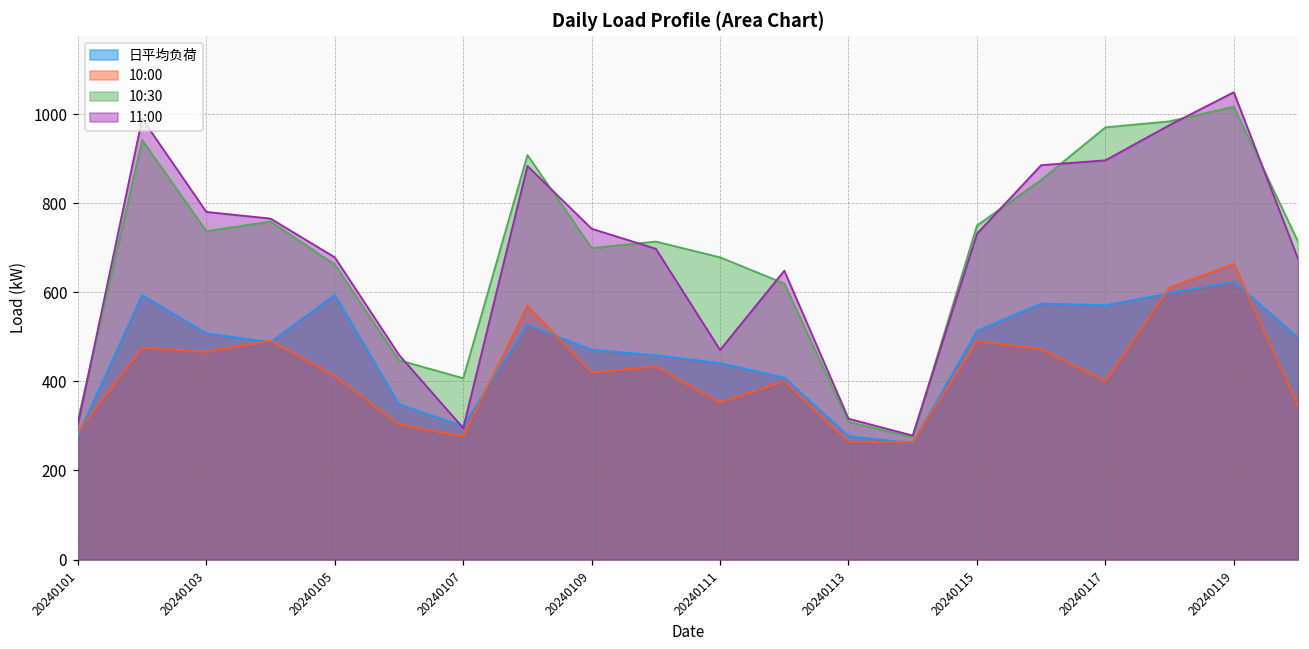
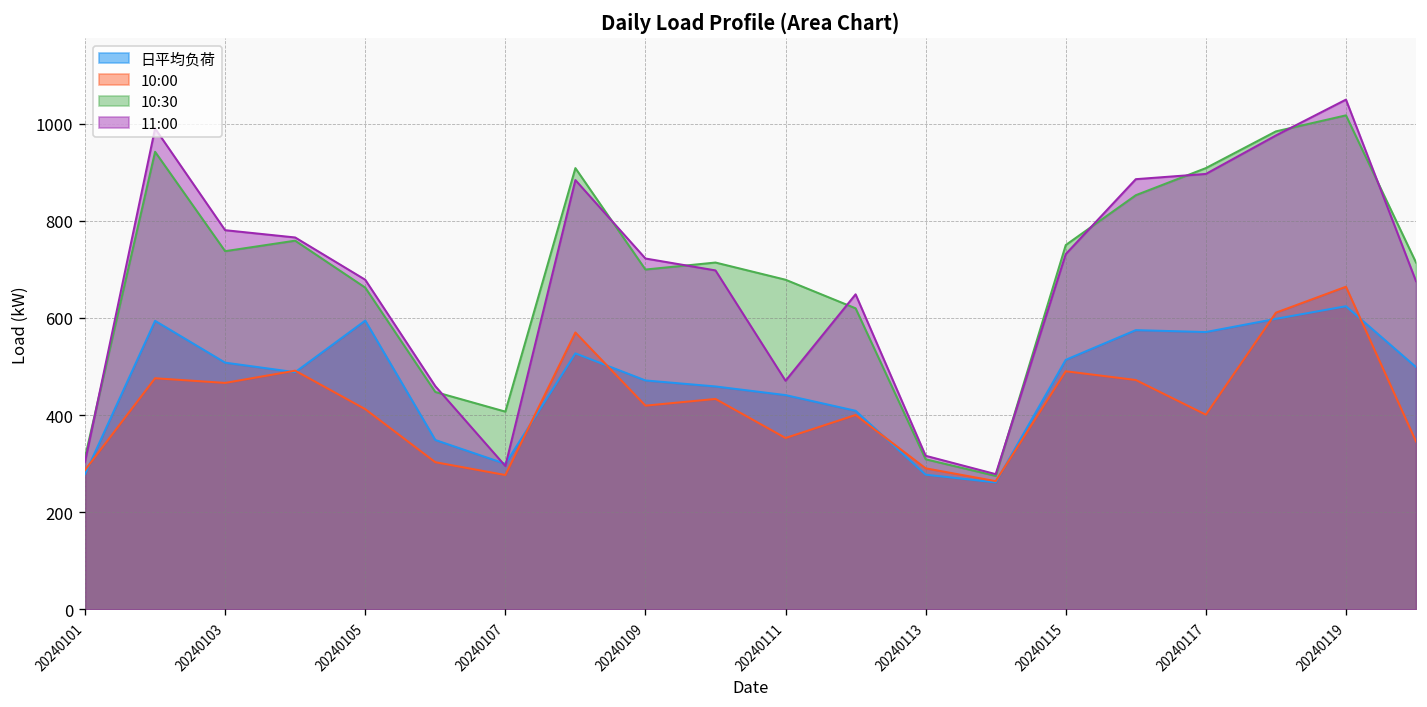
  {
    "日平均负荷": {
      "20240101": 280,
      "20240103": 510,
      "20240105": 590,
      "20240109": 470,
      "20240111": 440,
      "20240113": 280,
      "20240115": 510,
      "20240117": 570,
      "20240119": 620
    },
    "10:00": {
      "20240101": 290,
      "20240103": 470,
      "20240105": 410,
      "20240107": 280,
      "20240109": 420,
      "20240111": 350,
-     "20240113": 260,
+     "20240113": 290,
      "20240115": 490,
      "20240117": 400,
      "20240119": 660
    },
    "10:30": {
      "20240101": 310,
      "20240103": 740,
      "20240105": 660,
      "20240107": 410,
      "20240109": 700,
      "20240111": 680,
      "20240113": 310,
      "20240115": 750,
-     "20240117": 970,
+     "20240117": 910,
      "20240119": 1020
    },
    "11:00": {
      "20240101": 300,
      "20240103": 780,
      "20240105": 680,
-     "20240109": 740,
+     "20240109": 720,
      "20240111": 470,
      "20240113": 320,
      "20240115": 730,
      "20240117": 900,
      "20240119": 1050
    }
  }
